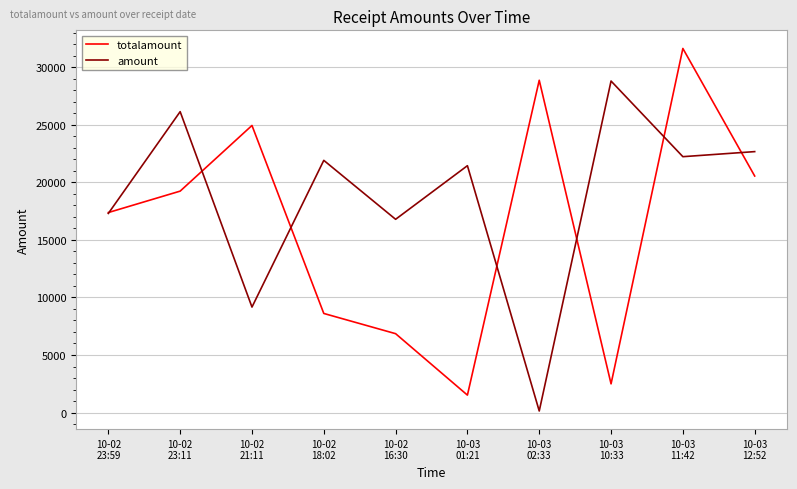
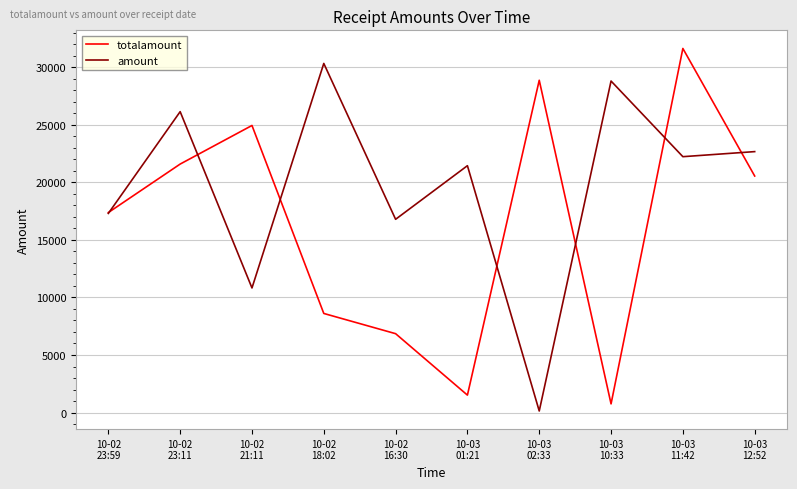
  {
    "totalamount": {
-     "10-02 23:11": 19200,
+     "10-02 23:11": 21600,
      "10-02 21:11": 24900,
      "10-02 18:02": 8600,
      "10-02 16:30": 6900,
      "10-03 01:21": 1500,
      "10-03 02:33": 28900,
-     "10-03 10:33": 2500,
+     "10-03 10:33": 800,
      "10-03 11:42": 31600,
      "10-03 12:52": 20600
    },
    "amount": {
      "10-02 23:11": 26200,
-     "10-02 21:11": 9200,
-     "10-02 18:02": 21900,
+     "10-02 21:11": 10800,
+     "10-02 18:02": 30300,
      "10-02 16:30": 16800,
      "10-03 01:21": 21500,
      "10-03 02:33": 100,
      "10-03 10:33": 28800,
      "10-03 11:42": 22200,
      "10-03 12:52": 22700
    }
  }
